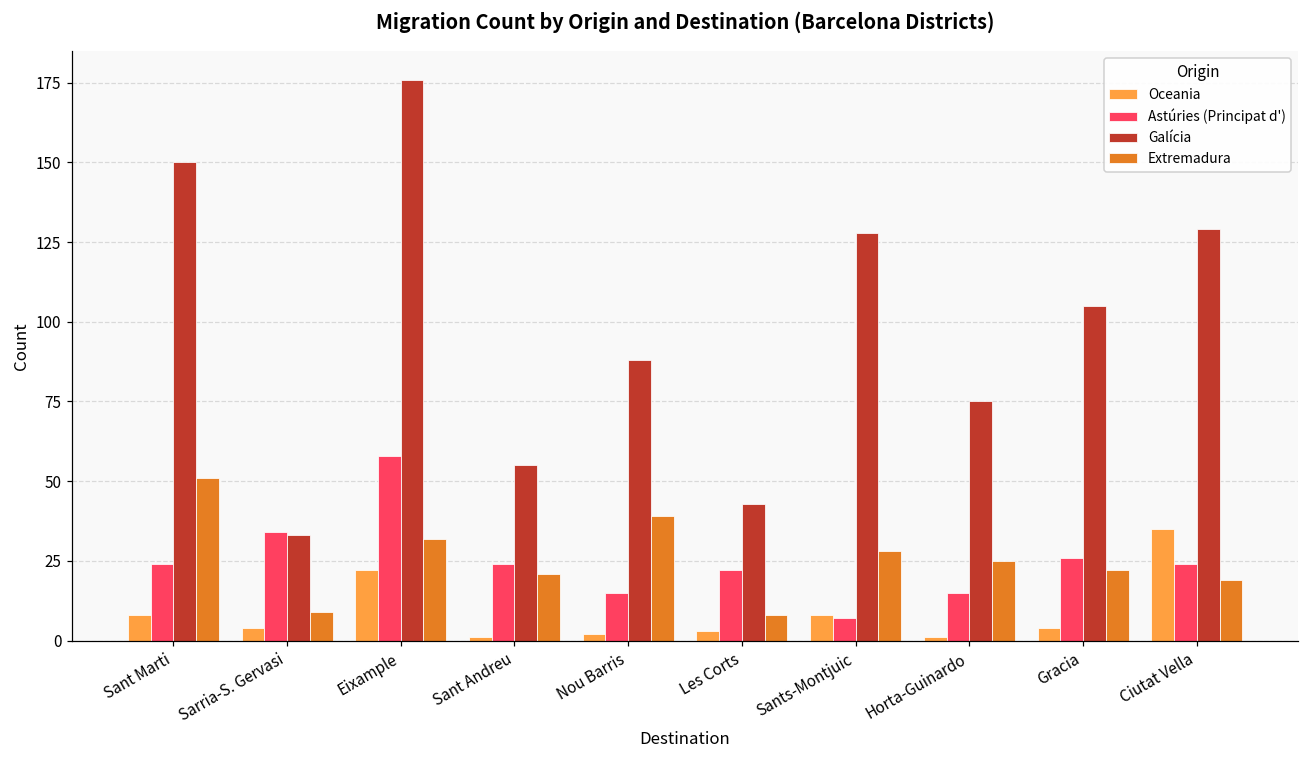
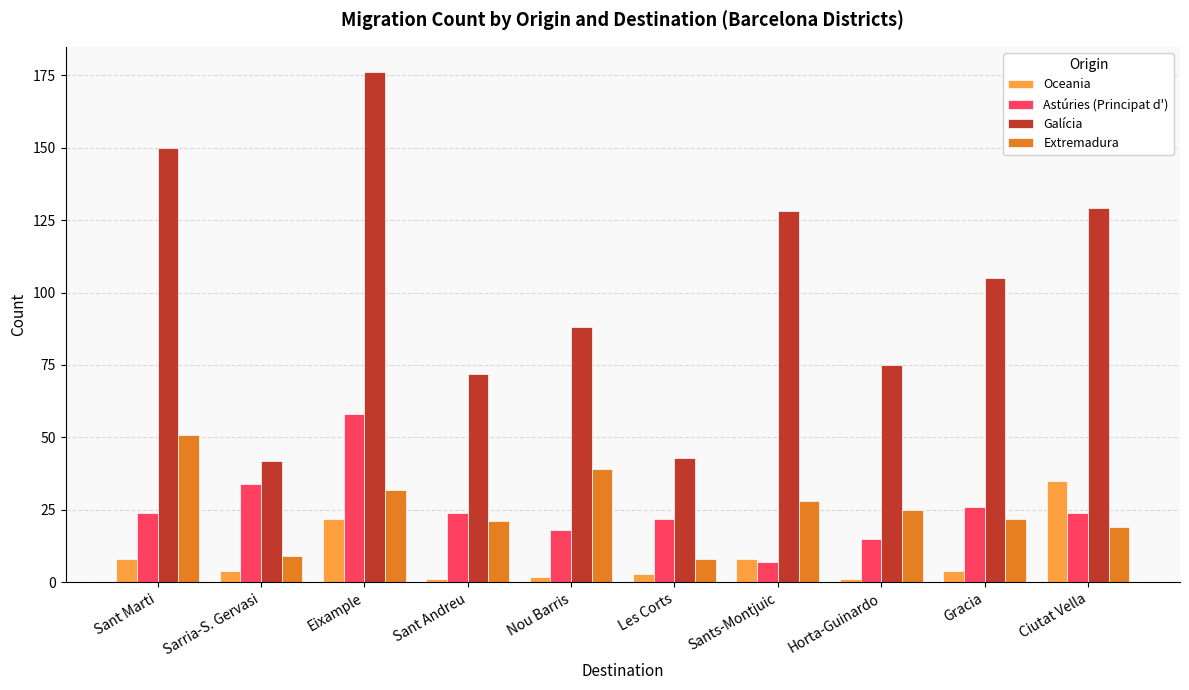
  {
    "Astúries (Principat d')": {
      "Sant Marti": 24,
      "Sarria-S. Gervasi": 34,
      "Eixample": 58,
      "Sant Andreu": 24,
-     "Nou Barris": 15,
+     "Nou Barris": 18,
      "Les Corts": 22,
      "Sants-Montjuic": 7,
      "Horta-Guinardo": 15,
      "Gracia": 26,
      "Ciutat Vella": 24
    },
    "Galícia": {
      "Sant Marti": 150,
-     "Sarria-S. Gervasi": 33,
+     "Sarria-S. Gervasi": 42,
      "Eixample": 176,
-     "Sant Andreu": 55,
+     "Sant Andreu": 72,
      "Nou Barris": 88,
      "Les Corts": 43,
      "Sants-Montjuic": 128,
      "Horta-Guinardo": 75,
      "Gracia": 105,
      "Ciutat Vella": 129
    }
  }
